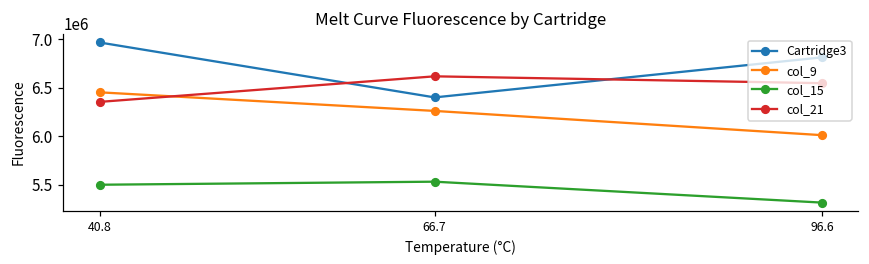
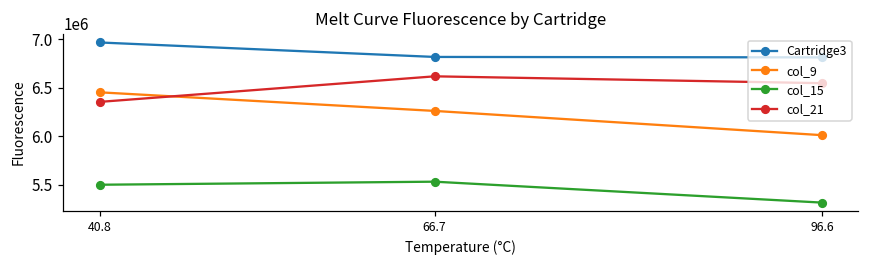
  {
    "Cartridge3": {
      "40.8": 7000000,
-     "66.7": 6400000
+     "66.7": 6800000
    },
    "col_9": {
      "40.8": 6500000,
      "66.7": 6300000,
      "96.6": 6000000
    },
    "col_15": {
      "40.8": 5500000,
      "66.7": 5500000,
      "96.6": 5300000
    },
    "col_21": {
      "40.8": 6400000,
      "66.7": 6600000
    }
  }
